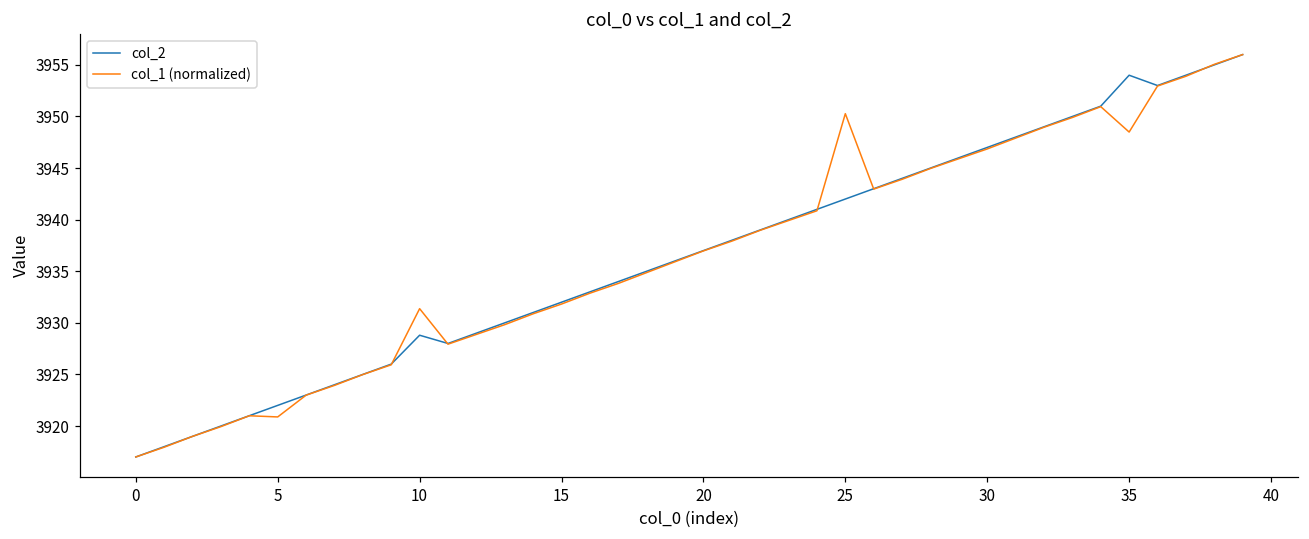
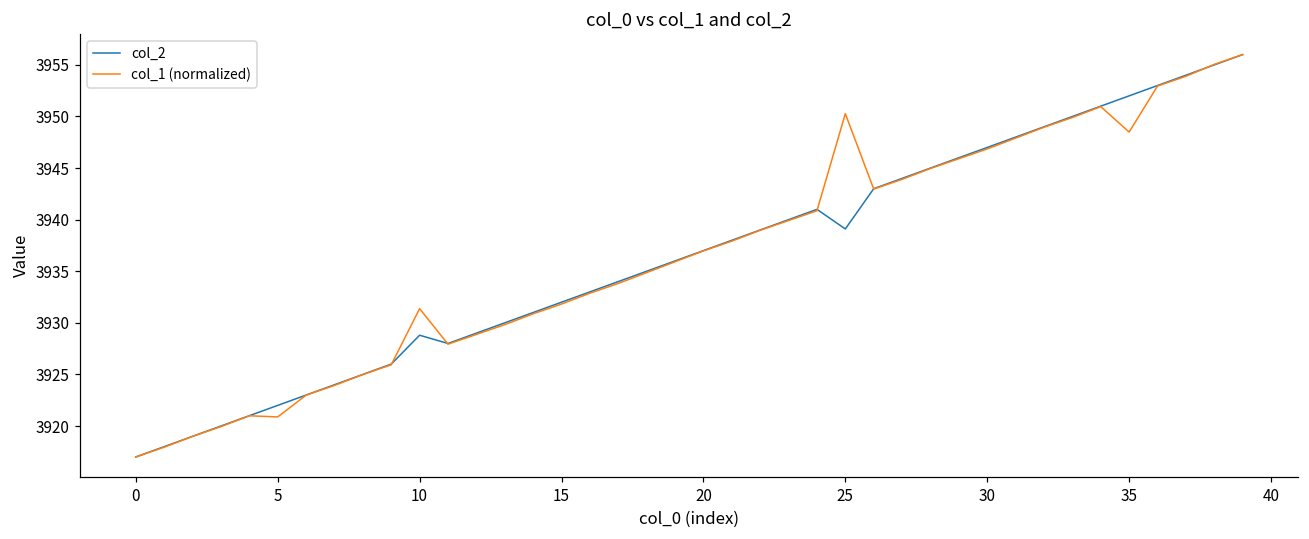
  {
    "col_2": {
      "5": 3922,
      "10": 3929,
-     "25": 3942,
-     "35": 3954
+     "25": 3939,
+     "35": 3952
    },
    "col_1 (normalized)": {
      "5": 3921,
      "10": 3931,
      "25": 3950,
      "35": 3948
    }
  }
